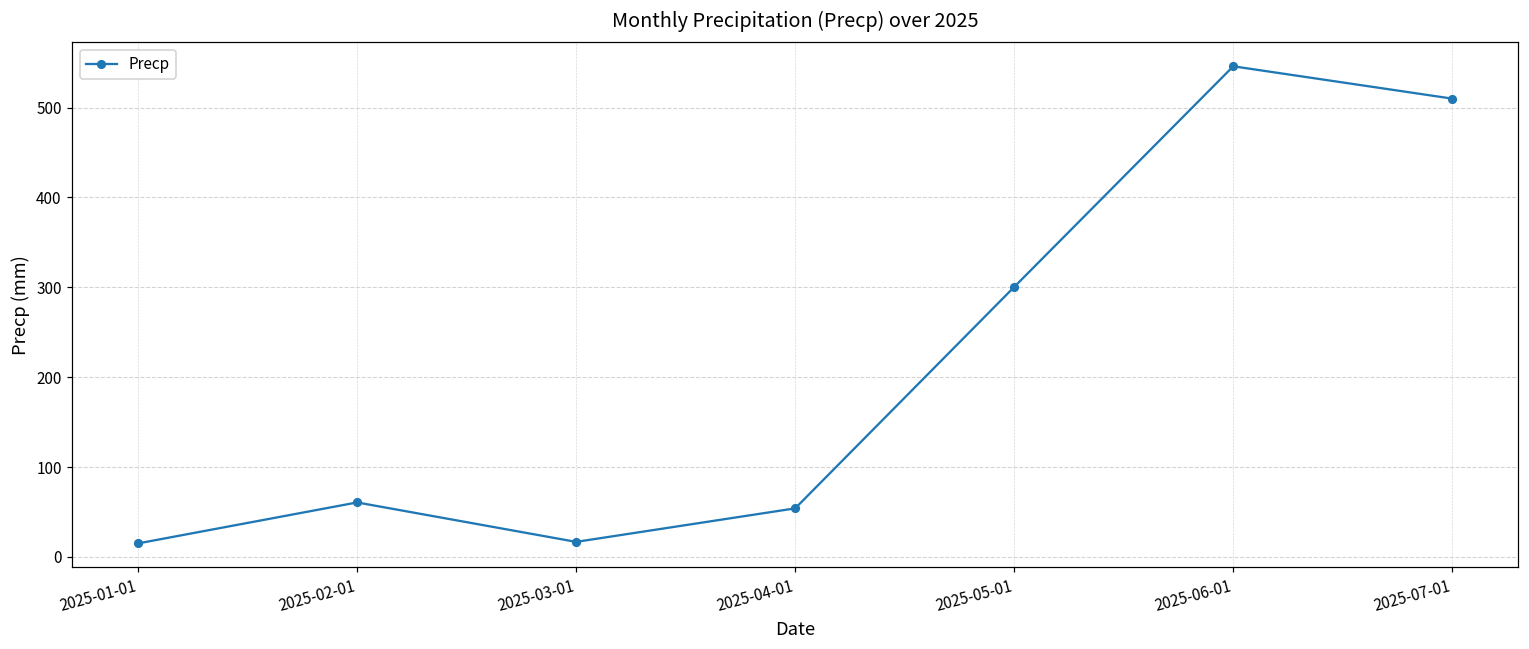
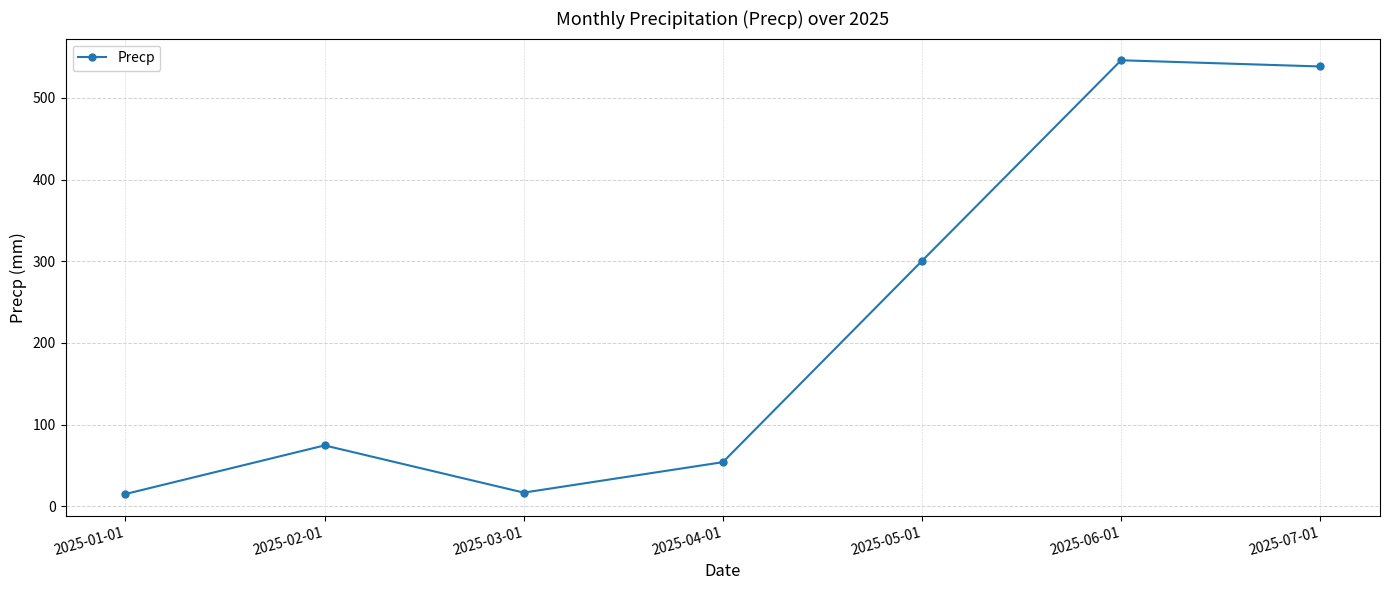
  {
    "2025-01-01": 20,
-   "2025-02-01": 60,
+   "2025-02-01": 70,
    "2025-03-01": 20,
    "2025-04-01": 50,
    "2025-05-01": 300,
    "2025-06-01": 550,
-   "2025-07-01": 510
+   "2025-07-01": 540
  }
